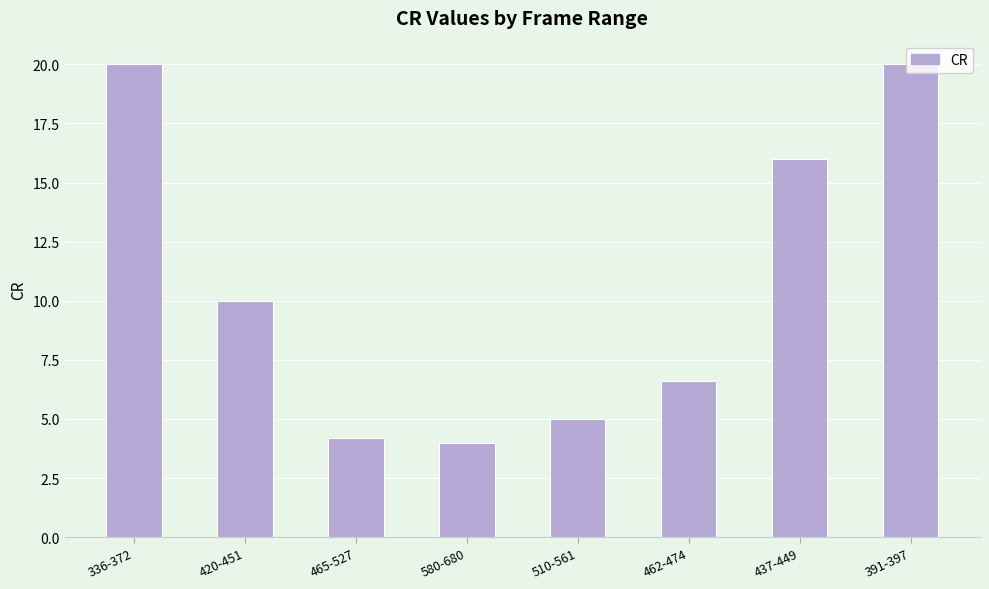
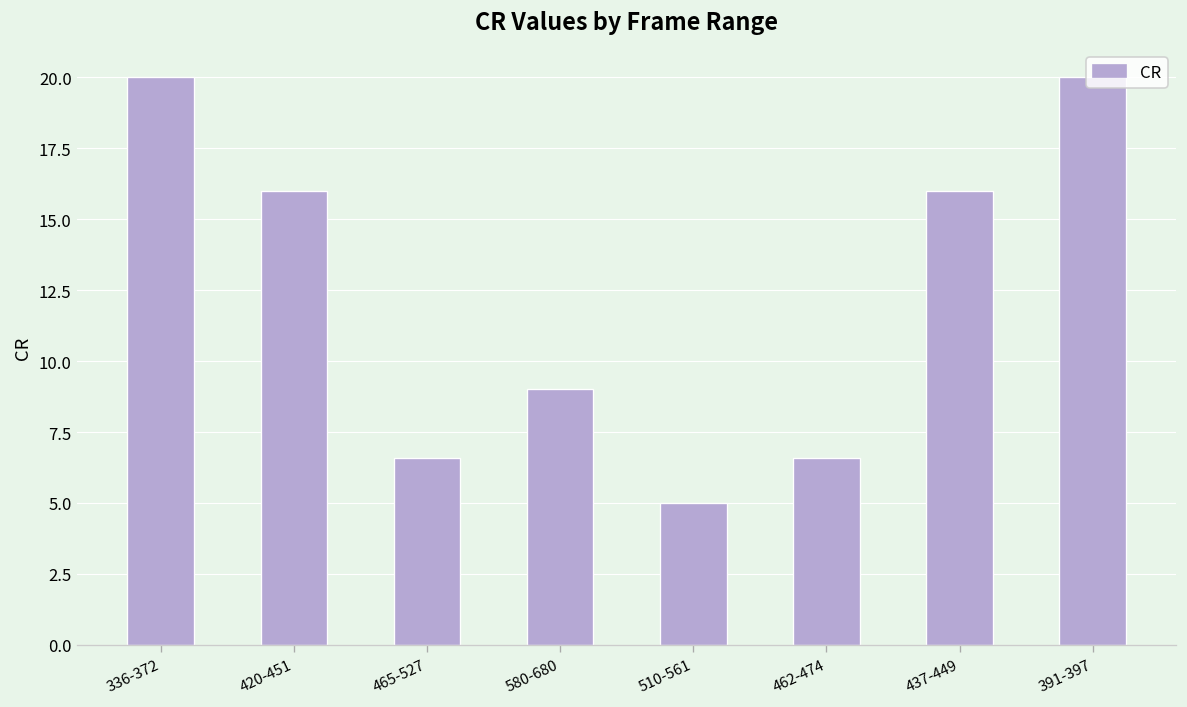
  {
    "336-372": 20.0,
-   "420-451": 10,
-   "465-527": 4.2,
-   "580-680": 4,
+   "420-451": 16,
+   "465-527": 6.6,
+   "580-680": 9,
    "510-561": 5.0,
    "462-474": 6.6,
    "437-449": 16.0
  }
